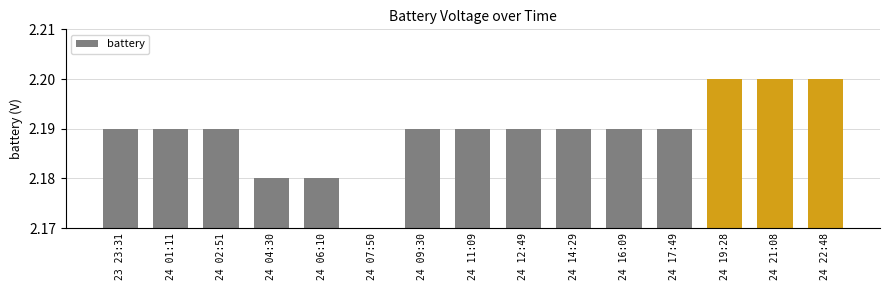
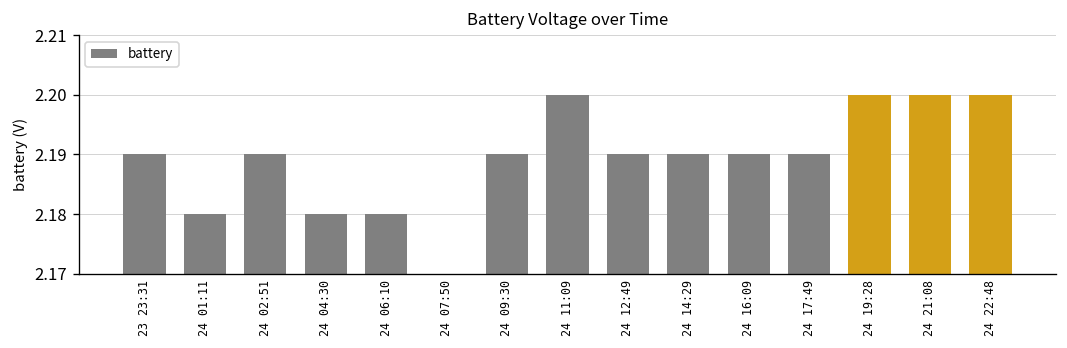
  {
    "23 23:31": 2.19,
-   "24 01:11": 2.19,
+   "24 01:11": 2.18,
    "24 02:51": 2.19,
    "24 04:30": 2.18,
    "24 06:10": 2.18,
    "24 09:30": 2.19,
-   "24 11:09": 2.19,
+   "24 11:09": 2.20,
    "24 12:49": 2.19,
    "24 14:29": 2.19,
    "24 16:09": 2.19,
    "24 17:49": 2.19,
    "24 19:28": 2.20,
    "24 21:08": 2.20,
    "24 22:48": 2.20
  }
